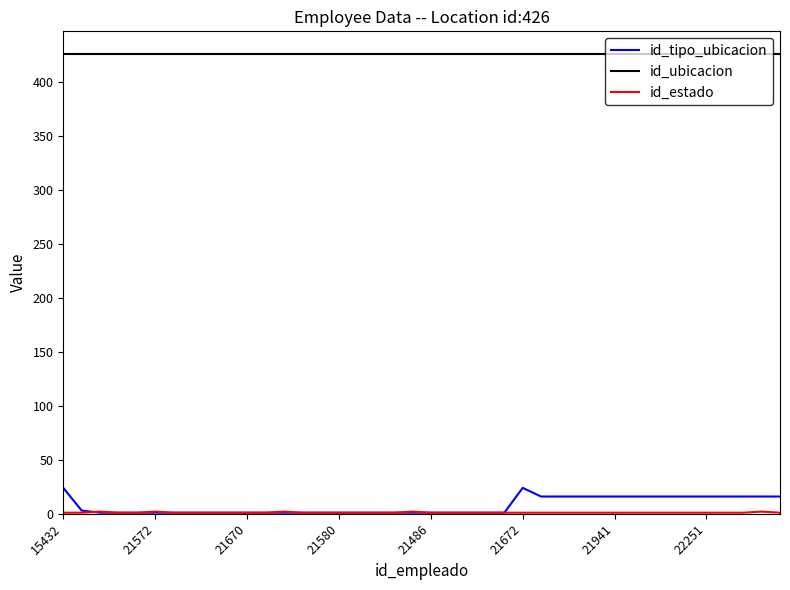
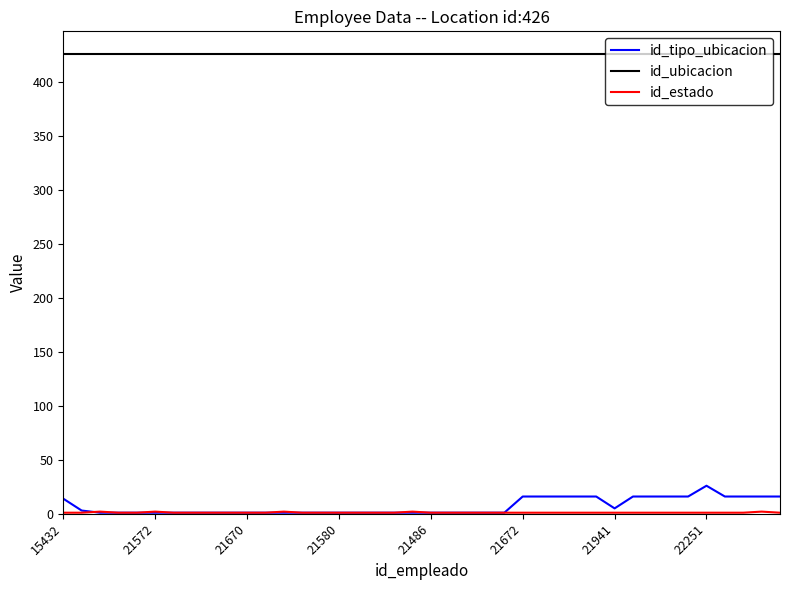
  {
    "id_tipo_ubicacion": {
-     "15432": 24,
-     "21672": 24,
-     "21941": 16,
-     "22251": 16
+     "15432": 14,
+     "21672": 16,
+     "21941": 5,
+     "22251": 26
    },
    "id_ubicacion": {
      "15432": 426,
      "21572": 426,
      "21670": 426,
      "21580": 426,
      "21486": 426,
      "21672": 426
    },
    "id_estado": {
      "15432": 1,
      "21672": 1,
      "21941": 1,
      "22251": 1
    }
  }
